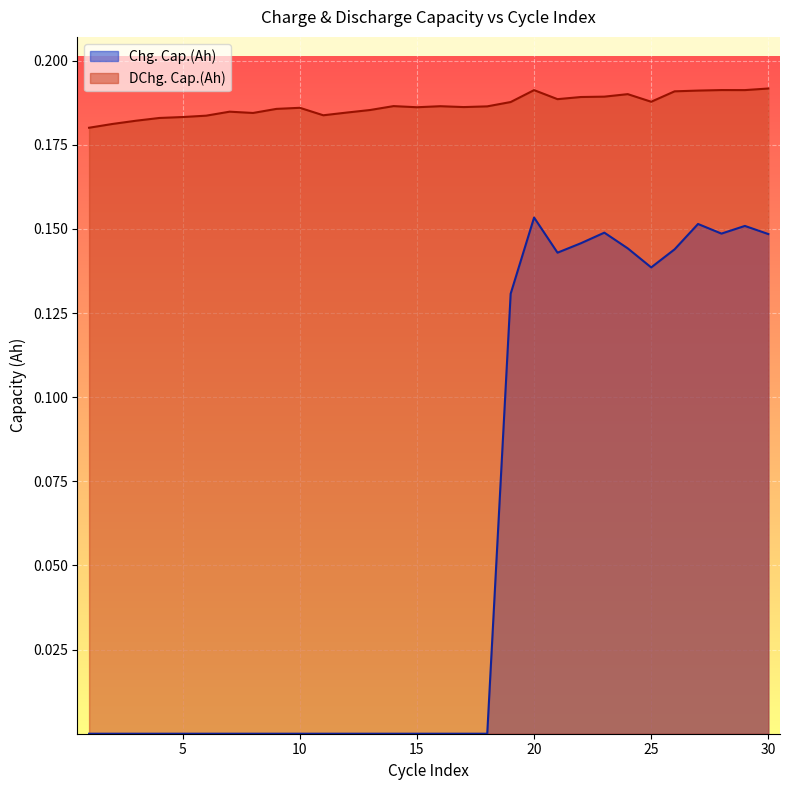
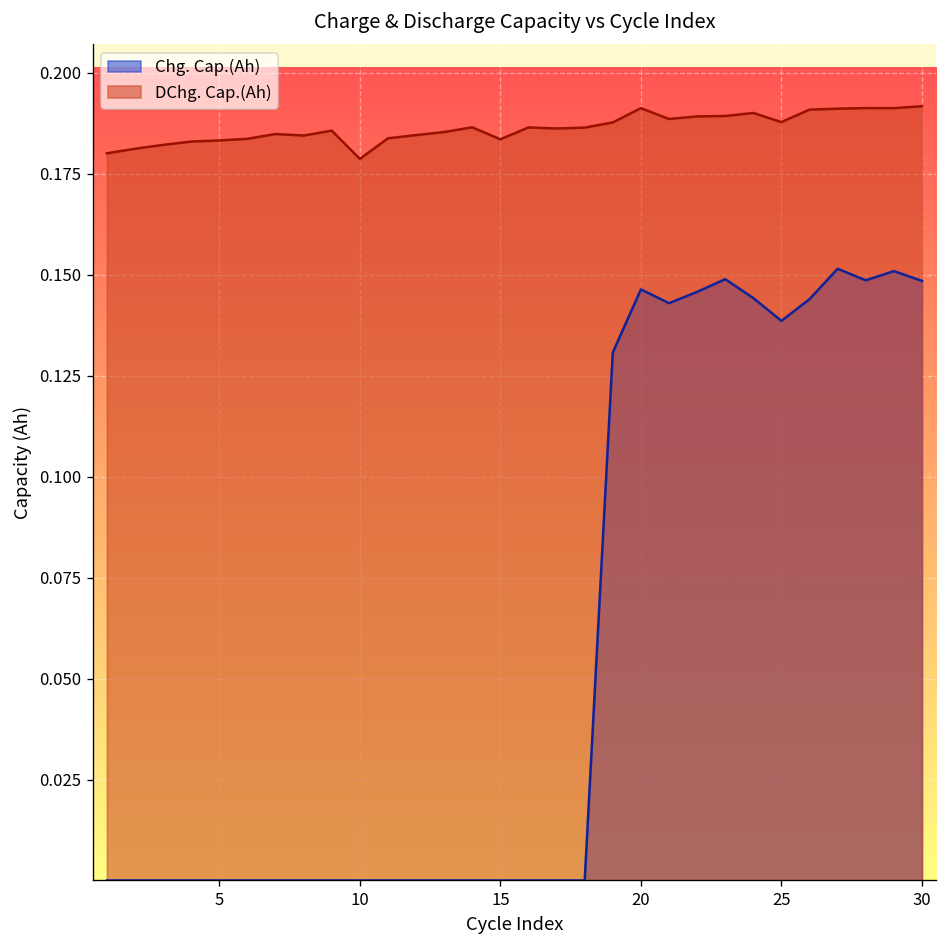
  {
    "Chg. Cap.(Ah)": {
      "5": 0.000,
      "10": 0.000,
      "15": 0.000,
-     "20": 0.153,
+     "20": 0.146,
      "25": 0.139,
      "30": 0.148
    },
    "DChg. Cap.(Ah)": {
      "5": 0.183,
-     "10": 0.186,
-     "15": 0.186,
+     "10": 0.179,
+     "15": 0.184,
      "20": 0.191,
      "25": 0.188,
      "30": 0.192
    }
  }
